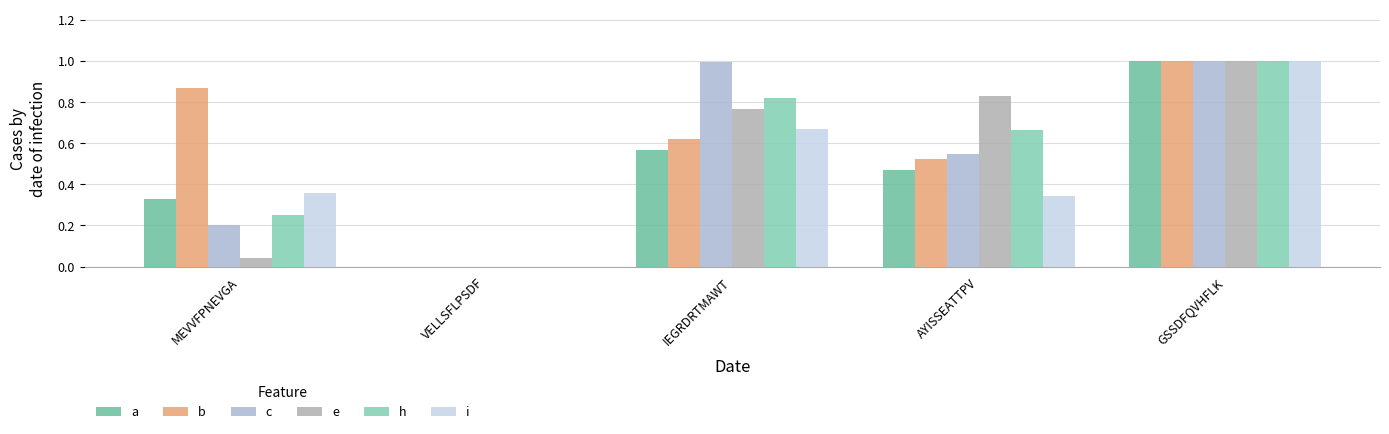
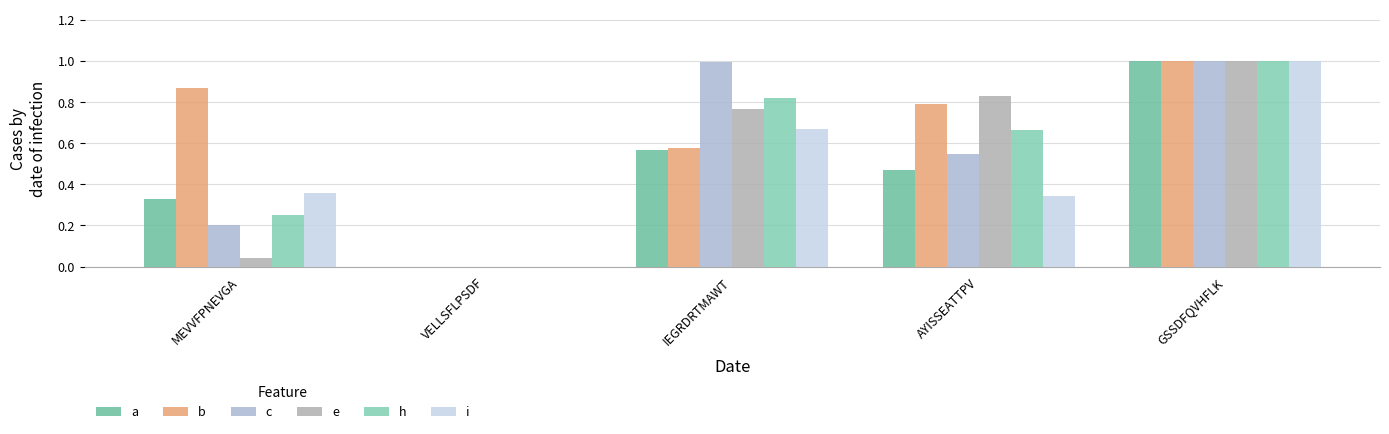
  {
    "b": {
      "MEVVFPNEVGA": 0.87,
      "VELLSFLPSDF": 0.00,
-     "IEGRDRTMAWT": 0.62,
-     "AYISSEATTPV": 0.52,
+     "IEGRDRTMAWT": 0.58,
+     "AYISSEATTPV": 0.79,
      "GSSDFQVHFLK": 1.00
    }
  }
